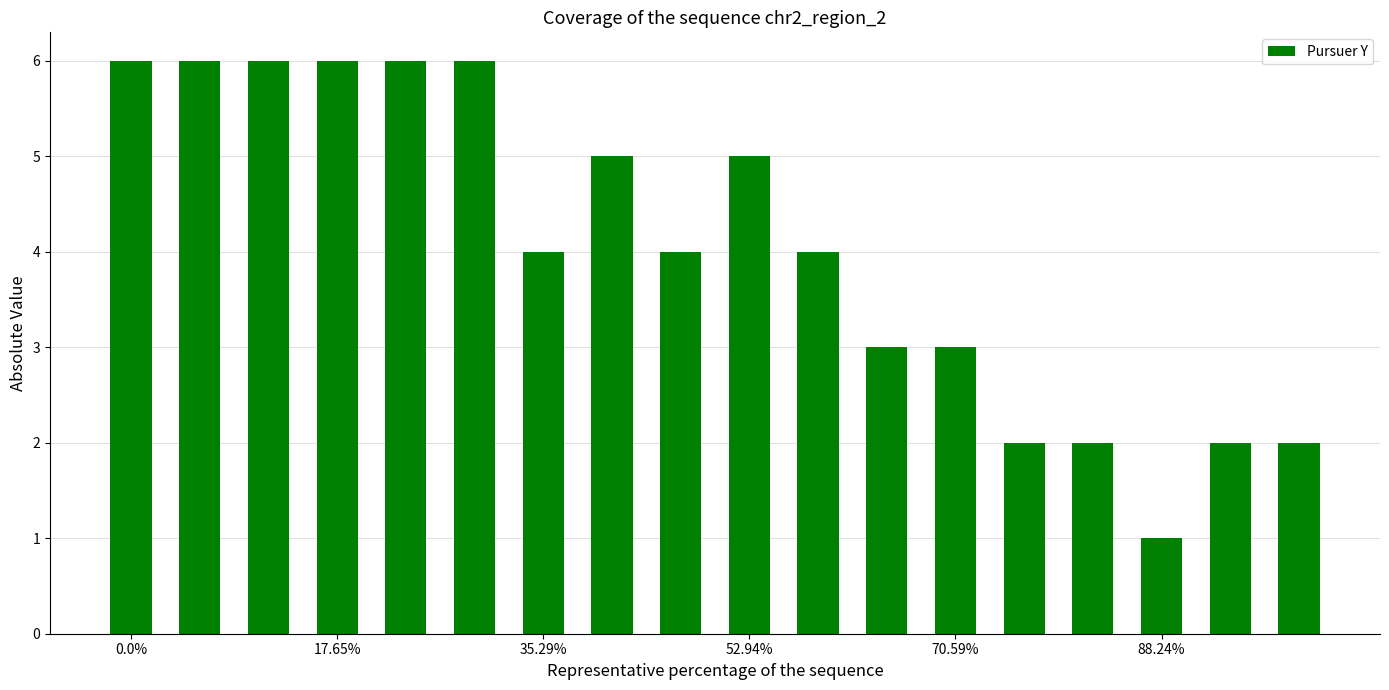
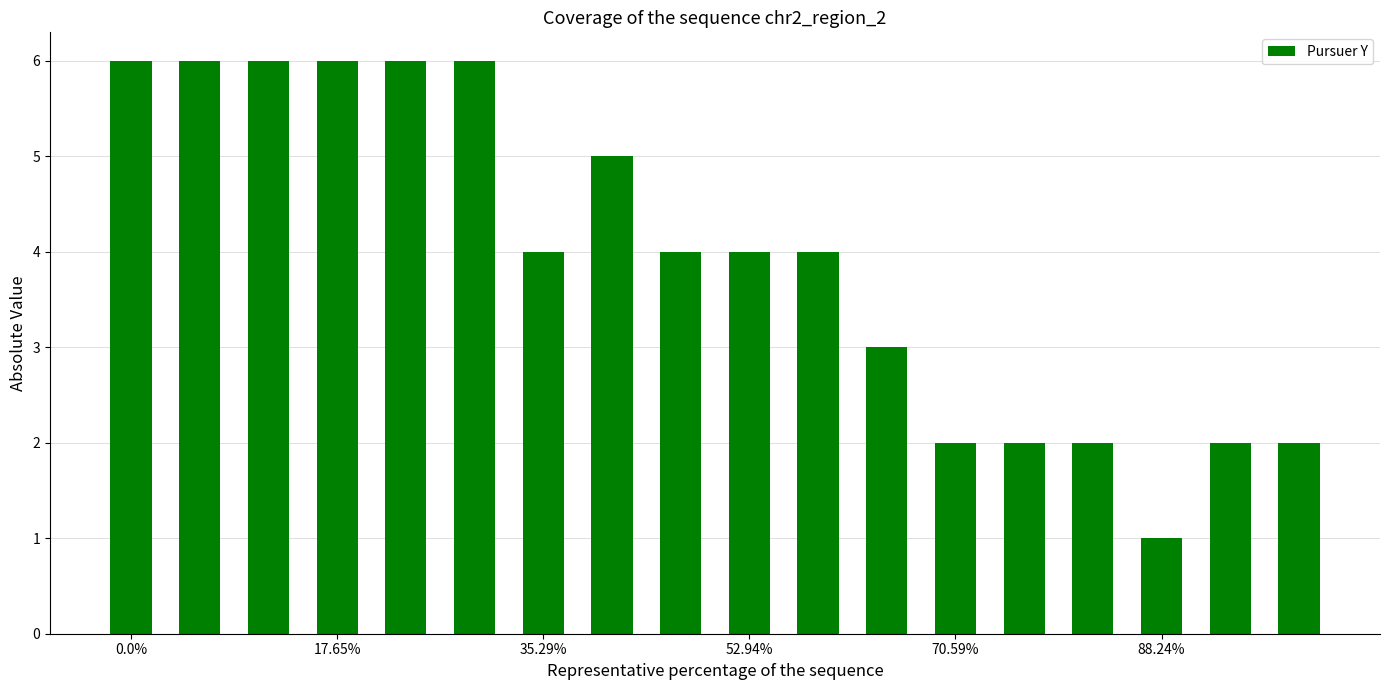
  {
    "0.0%": 6,
    "17.65%": 6,
    "35.29%": 4,
-   "52.94%": 5,
-   "70.59%": 3,
+   "52.94%": 4,
+   "70.59%": 2,
    "88.24%": 1
  }
